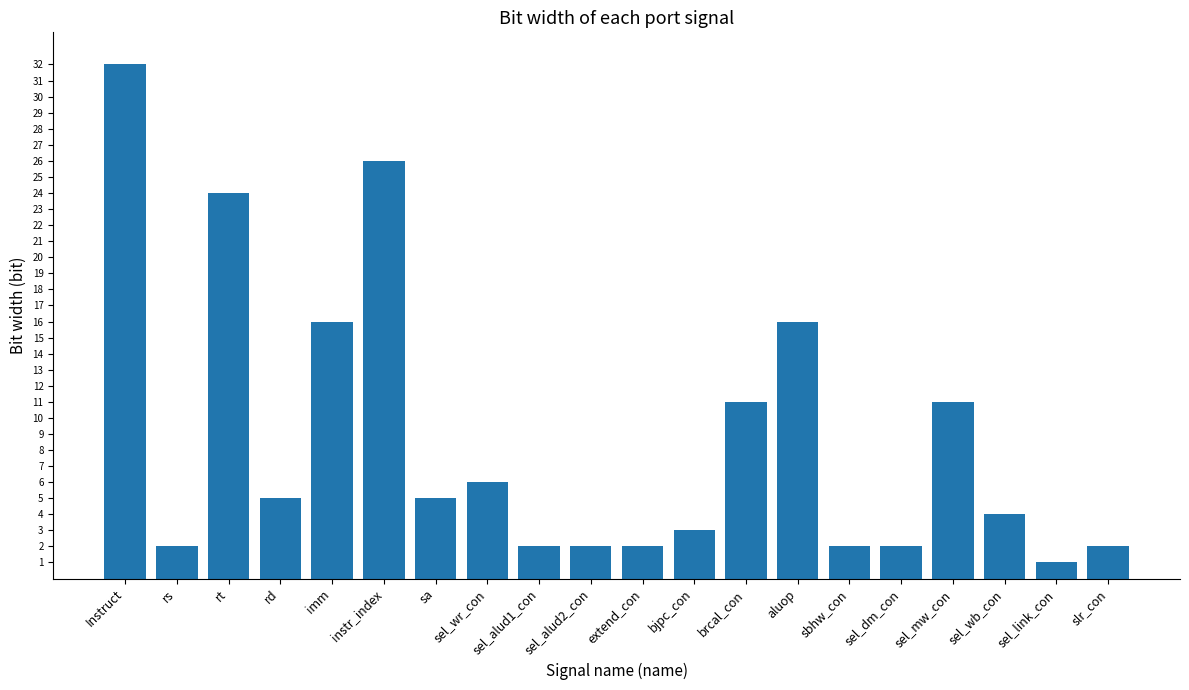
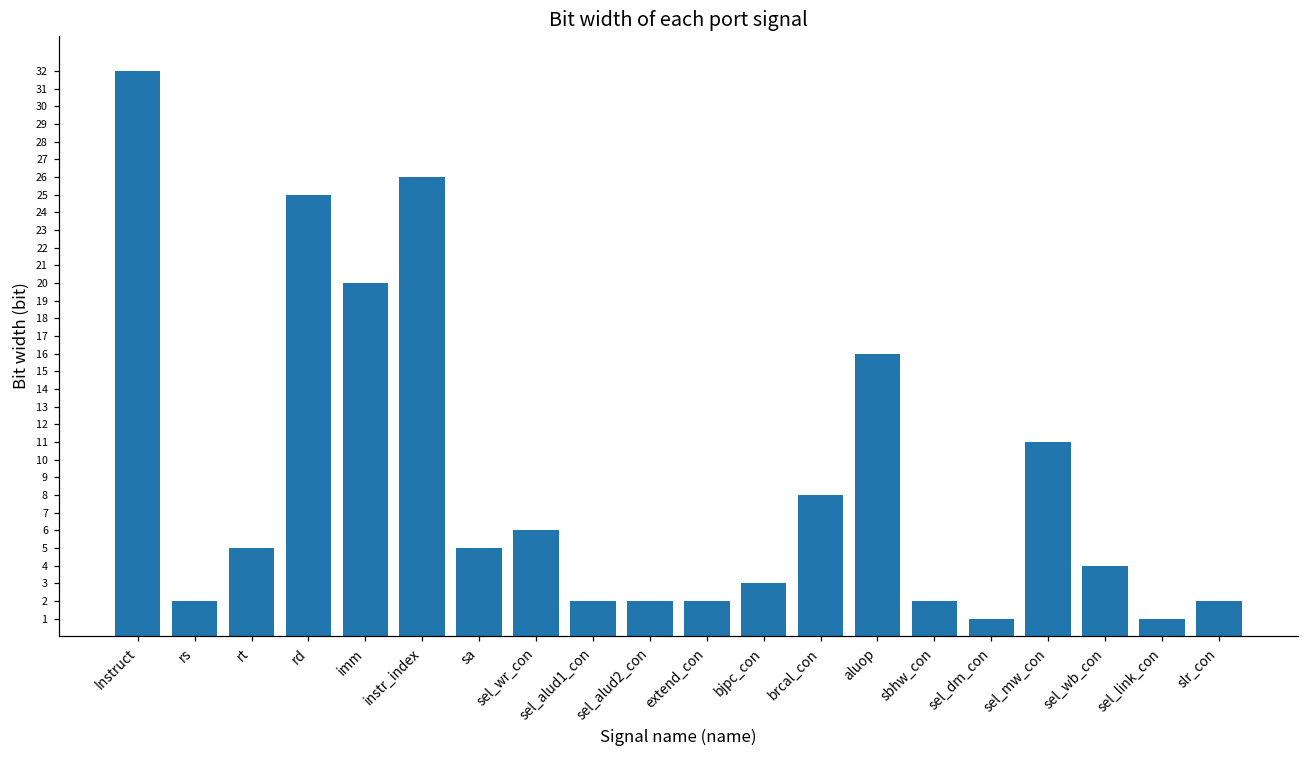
  {
    "Instruct": 32,
    "rs": 2,
-   "rt": 24,
-   "rd": 5,
-   "imm": 16,
+   "rt": 5,
+   "rd": 25,
+   "imm": 20,
    "instr_index": 26,
    "sa": 5,
    "sel_wr_con": 6,
    "sel_alud1_con": 2,
    "sel_alud2_con": 2,
    "extend_con": 2,
    "bjpc_con": 3,
-   "brcal_con": 11,
+   "brcal_con": 8,
    "aluop": 16,
    "sbhw_con": 2,
-   "sel_dm_con": 2,
+   "sel_dm_con": 1,
    "sel_mw_con": 11,
    "sel_wb_con": 4,
    "sel_link_con": 1,
    "slr_con": 2
  }
